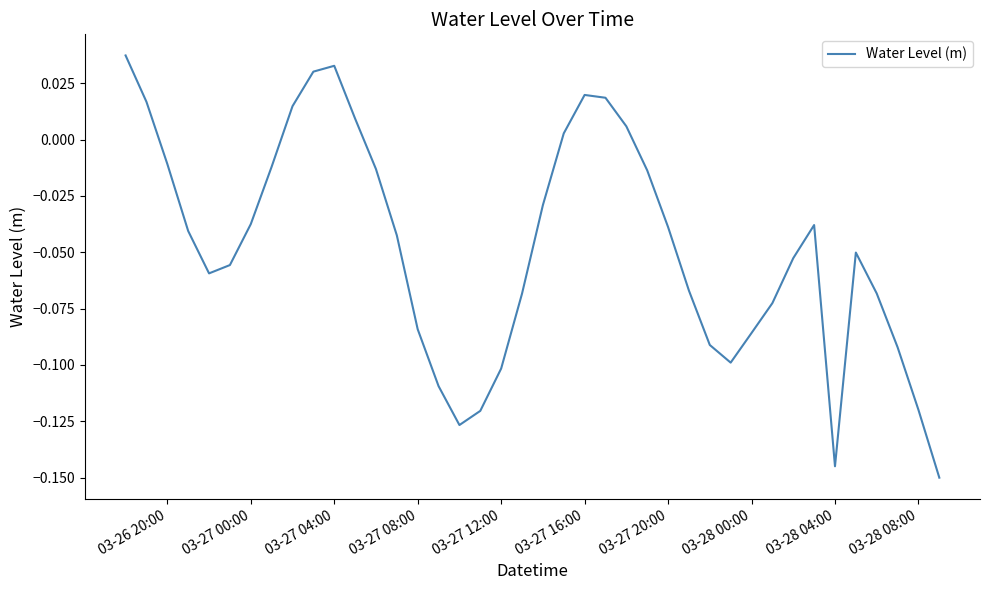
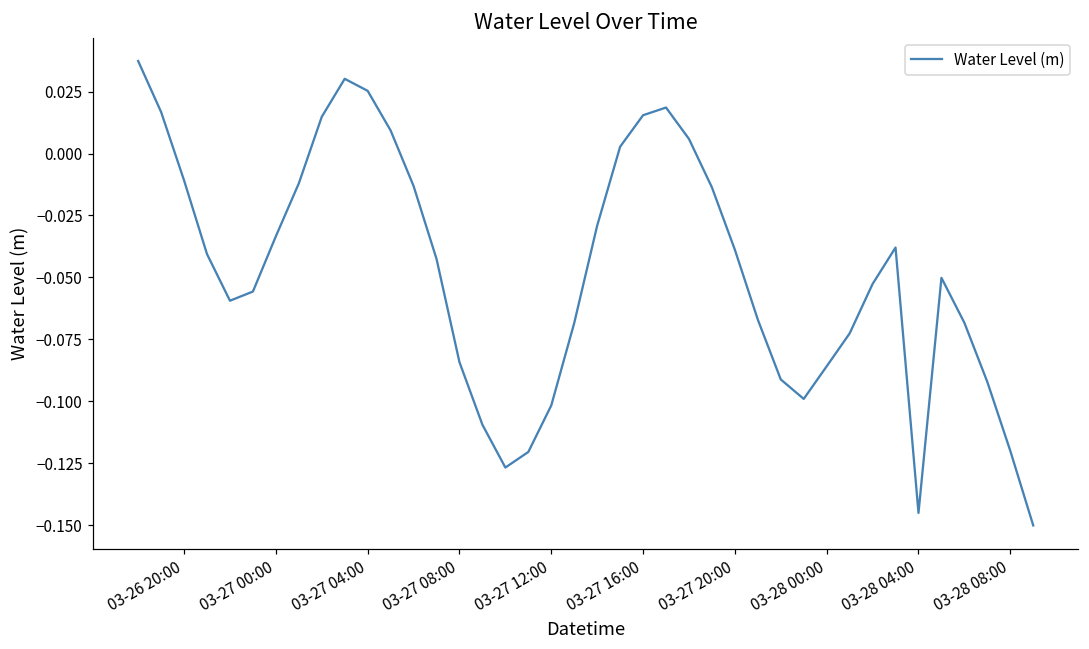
  {
    "03-26 20:00": -0.011,
-   "03-27 00:00": -0.038,
-   "03-27 04:00": 0.033,
+   "03-27 00:00": -0.033,
+   "03-27 04:00": 0.025,
    "03-27 08:00": -0.084,
    "03-27 12:00": -0.102,
-   "03-27 16:00": 0.020,
+   "03-27 16:00": 0.015,
    "03-27 20:00": -0.039,
    "03-28 00:00": -0.086,
    "03-28 04:00": -0.145,
    "03-28 08:00": -0.120
  }
